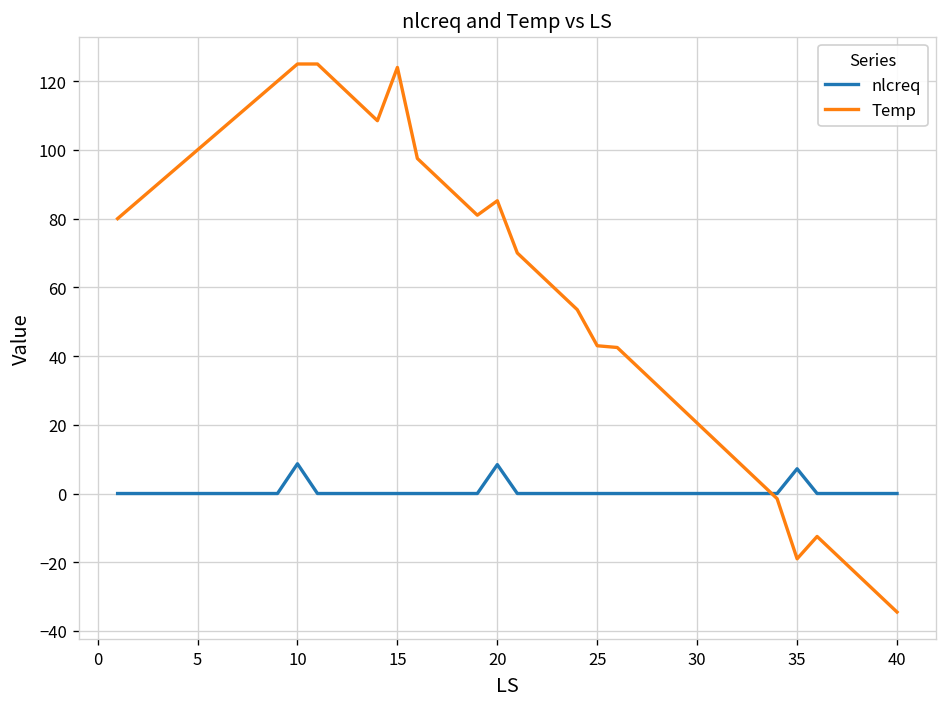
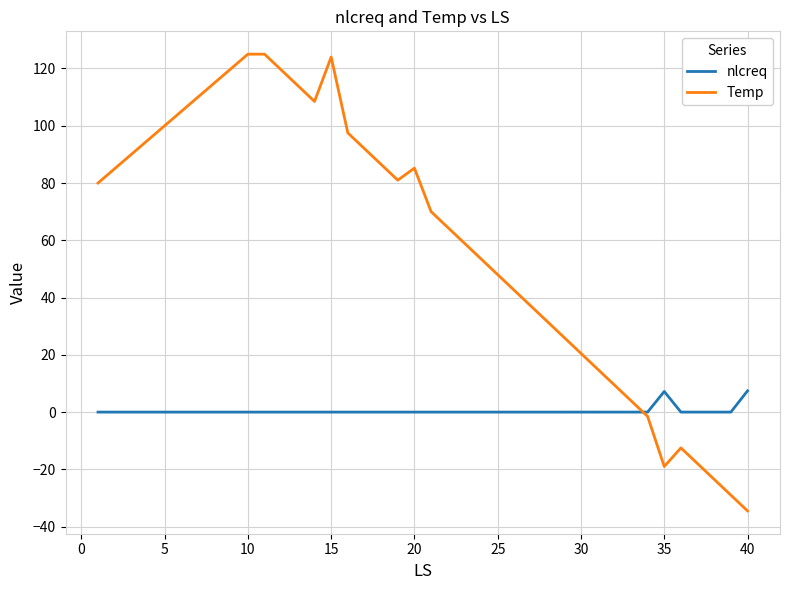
  {
    "nlcreq": {
      "5": 0,
-     "10": 9,
+     "10": 0,
      "15": 0,
-     "20": 8,
+     "20": 0,
      "25": 0,
      "30": 0,
      "35": 7,
-     "40": 0
+     "40": 7
    },
    "Temp": {
      "5": 100,
      "10": 125,
      "15": 124,
      "20": 85,
-     "25": 43,
+     "25": 48,
      "30": 21,
      "35": -19,
      "40": -35
    }
  }
